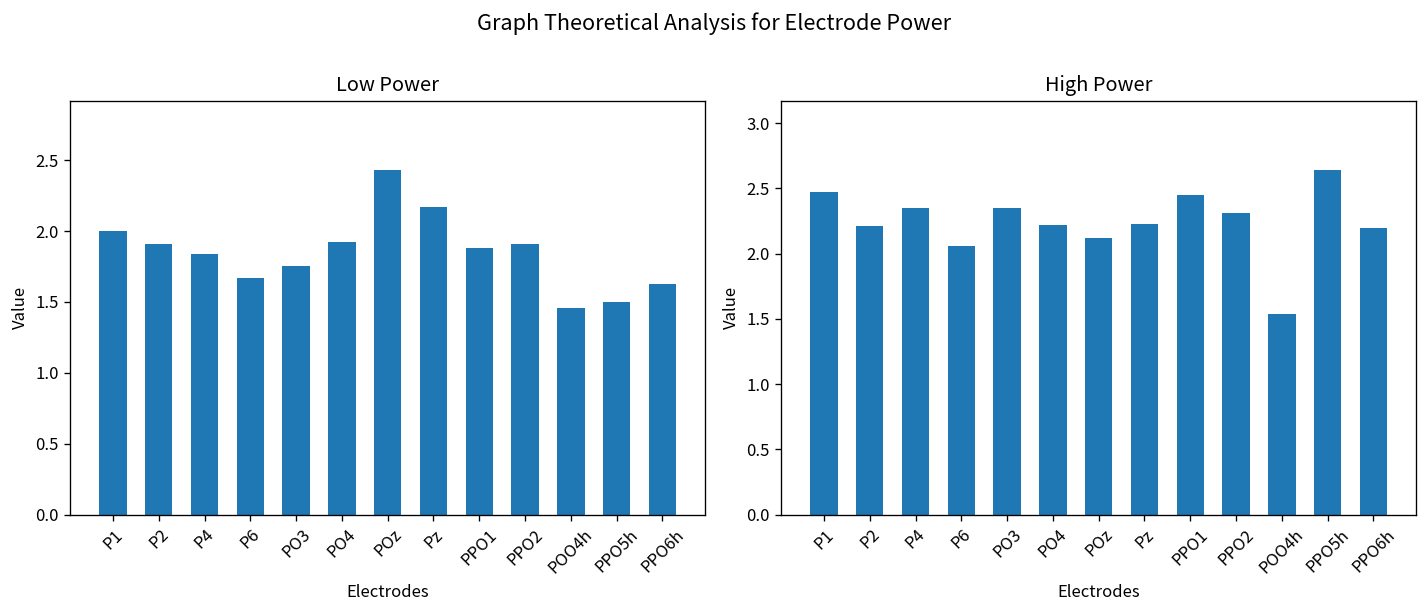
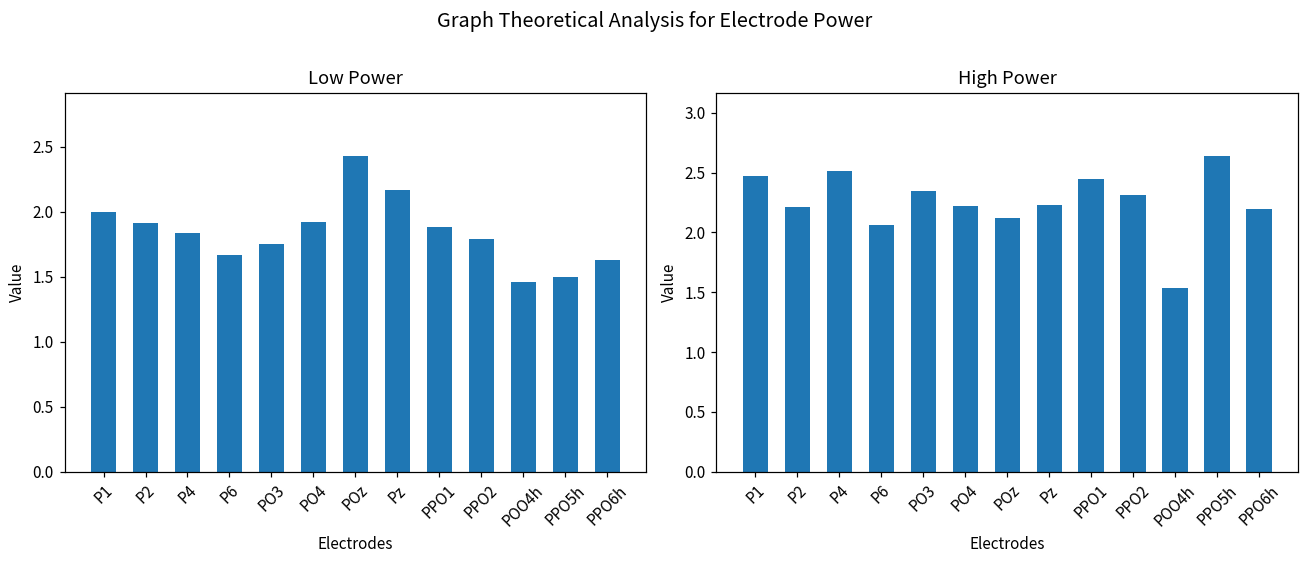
  {
    "Low Power": {
      "P1": 2.00,
      "P2": 1.91,
      "P4": 1.84,
      "P6": 1.67,
      "PO3": 1.75,
      "PO4": 1.92,
      "POz": 2.43,
      "Pz": 2.17,
      "PPO1": 1.88,
-     "PPO2": 1.91,
+     "PPO2": 1.79,
      "POO4h": 1.46,
      "PPO5h": 1.50,
      "PPO6h": 1.63
    },
    "High Power": {
      "P1": 2.47,
      "P2": 2.21,
-     "P4": 2.35,
+     "P4": 2.51,
      "P6": 2.06,
      "PO3": 2.35,
      "PO4": 2.22,
      "POz": 2.12,
      "Pz": 2.23,
      "PPO1": 2.45,
      "PPO2": 2.31,
      "POO4h": 1.54,
      "PPO5h": 2.64,
      "PPO6h": 2.20
    }
  }
